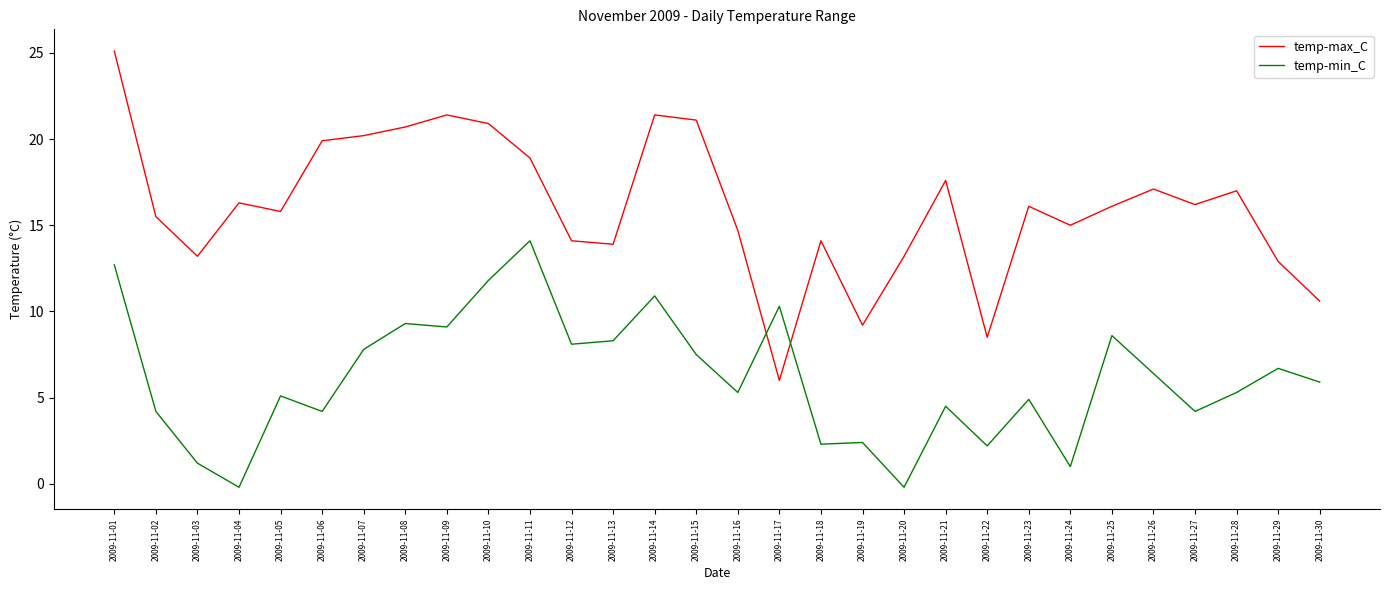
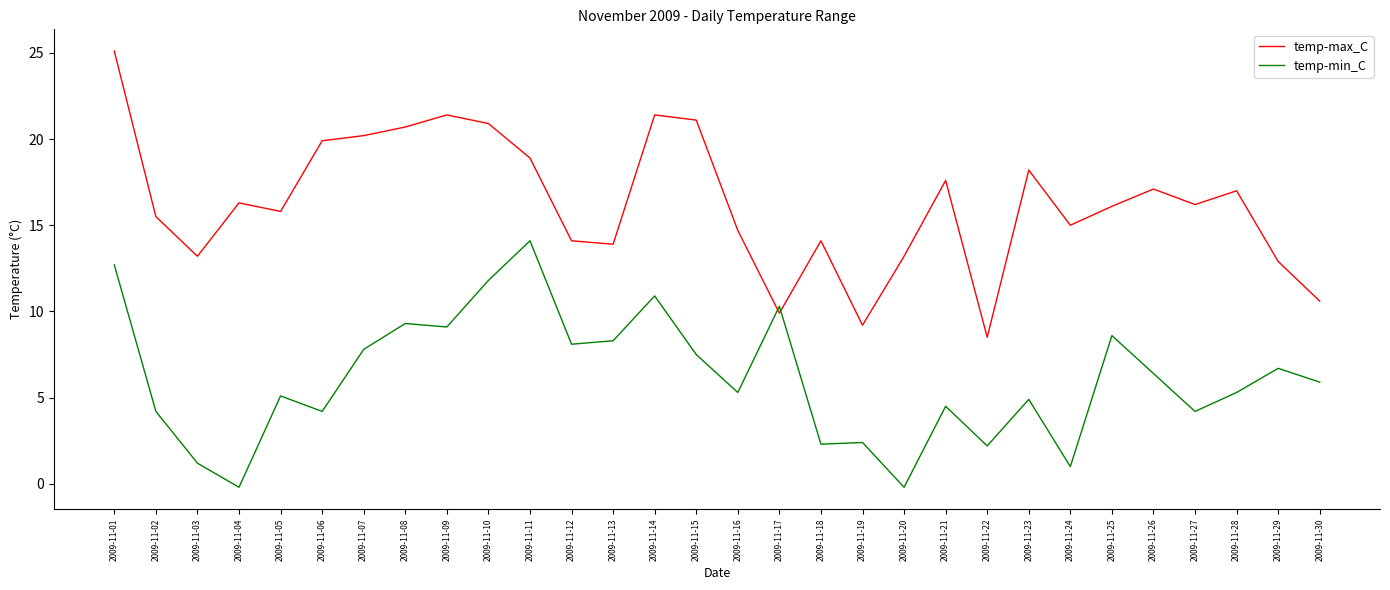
  {
    "temp-max_C": {
      "2009-11-01": 25.1,
      "2009-11-02": 15.5,
      "2009-11-03": 13.2,
      "2009-11-04": 16.3,
      "2009-11-05": 15.8,
      "2009-11-06": 19.9,
      "2009-11-07": 20.2,
      "2009-11-08": 20.7,
      "2009-11-09": 21.4,
      "2009-11-10": 20.9,
      "2009-11-11": 18.9,
      "2009-11-12": 14.1,
      "2009-11-13": 13.9,
      "2009-11-14": 21.4,
      "2009-11-15": 21.1,
      "2009-11-16": 14.7,
-     "2009-11-17": 6.0,
+     "2009-11-17": 9.9,
      "2009-11-18": 14.1,
      "2009-11-19": 9.2,
      "2009-11-20": 13.2,
      "2009-11-21": 17.6,
      "2009-11-22": 8.5,
-     "2009-11-23": 16.1,
+     "2009-11-23": 18.2,
      "2009-11-24": 15.0,
      "2009-11-25": 16.1,
      "2009-11-26": 17.1,
      "2009-11-27": 16.2,
      "2009-11-28": 17.0,
      "2009-11-29": 12.9,
      "2009-11-30": 10.6
    },
    "temp-min_C": {
      "2009-11-01": 12.7,
      "2009-11-02": 4.2,
      "2009-11-03": 1.2,
      "2009-11-04": -0.2,
      "2009-11-05": 5.1,
      "2009-11-06": 4.2,
      "2009-11-07": 7.8,
      "2009-11-08": 9.3,
      "2009-11-09": 9.1,
      "2009-11-10": 11.8,
      "2009-11-11": 14.1,
      "2009-11-12": 8.1,
      "2009-11-13": 8.3,
      "2009-11-14": 10.9,
      "2009-11-15": 7.5,
      "2009-11-16": 5.3,
      "2009-11-17": 10.3,
      "2009-11-18": 2.3,
      "2009-11-19": 2.4,
      "2009-11-20": -0.2,
      "2009-11-21": 4.5,
      "2009-11-22": 2.2,
      "2009-11-23": 4.9,
      "2009-11-24": 1.0,
      "2009-11-25": 8.6,
      "2009-11-26": 6.4,
      "2009-11-27": 4.2,
      "2009-11-28": 5.3,
      "2009-11-29": 6.7,
      "2009-11-30": 5.9
    }
  }
